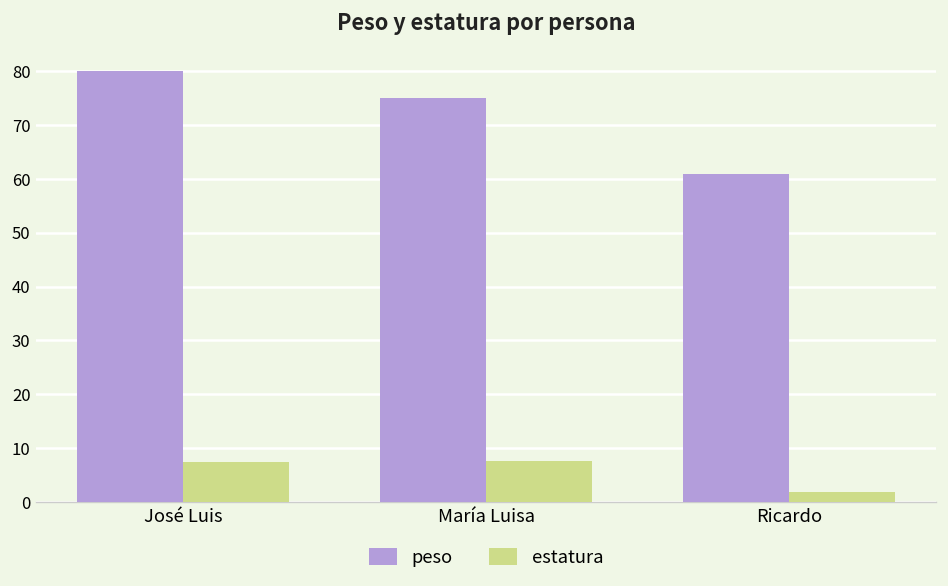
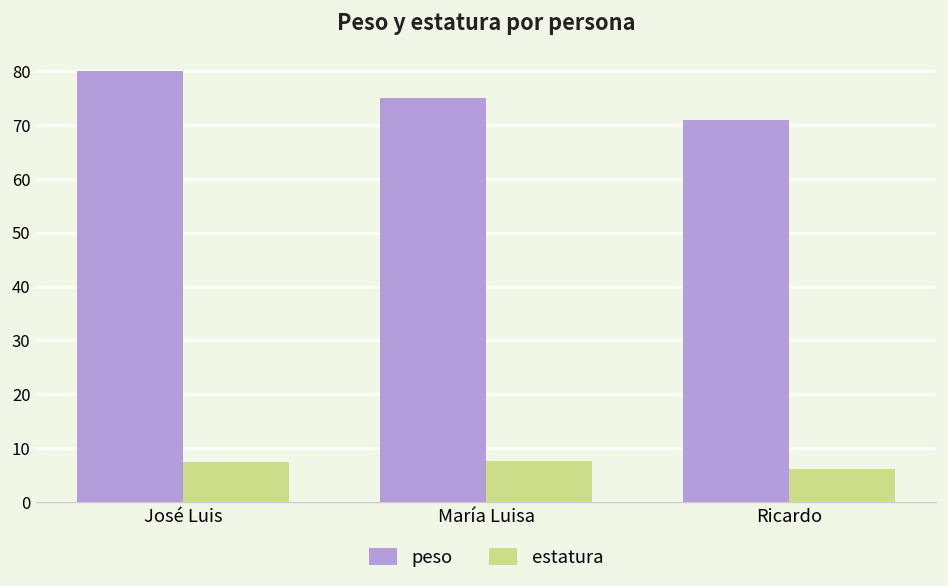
  {
    "peso": {
      "José Luis": 80,
      "María Luisa": 75,
-     "Ricardo": 61
+     "Ricardo": 71
    },
    "estatura": {
      "José Luis": 7,
      "María Luisa": 8,
-     "Ricardo": 2
+     "Ricardo": 6
    }
  }
